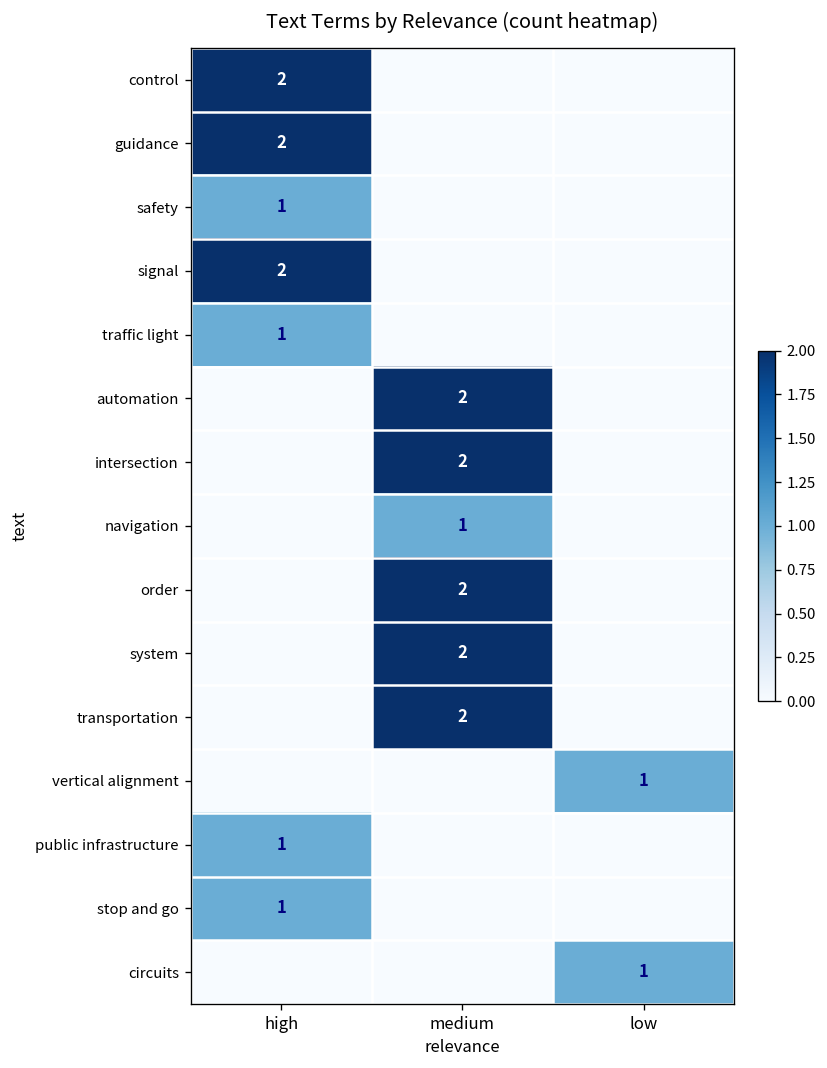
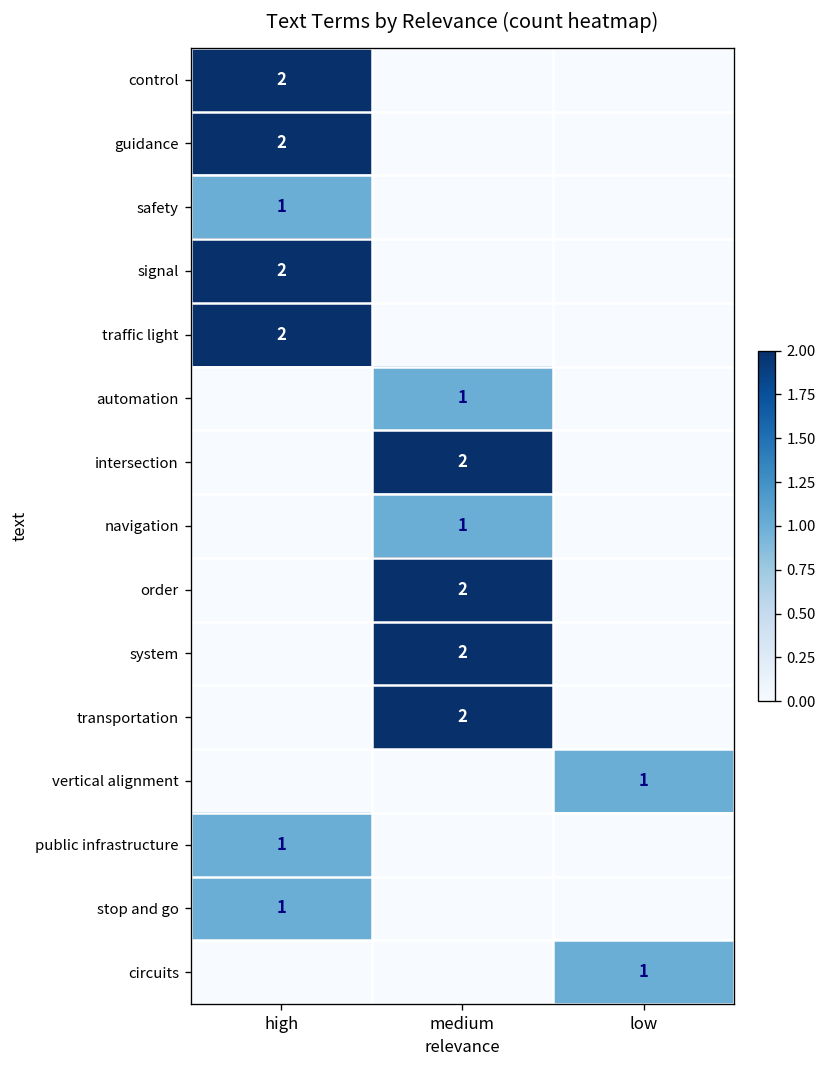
  {
    "control": {
      "high": 2
    },
    "guidance": {
      "high": 2
    },
    "safety": {
      "high": 1
    },
    "signal": {
      "high": 2
    },
    "traffic light": {
-     "high": 1
+     "high": 2
    },
    "automation": {
-     "medium": 2
+     "medium": 1
    },
    "intersection": {
      "medium": 2
    },
    "navigation": {
      "medium": 1
    },
    "order": {
      "medium": 2
    },
    "system": {
      "medium": 2
    },
    "transportation": {
      "medium": 2
    },
    "vertical alignment": {
      "low": 1
    },
    "public infrastructure": {
      "high": 1
    },
    "stop and go": {
      "high": 1
    },
    "circuits": {
      "low": 1
    }
  }
